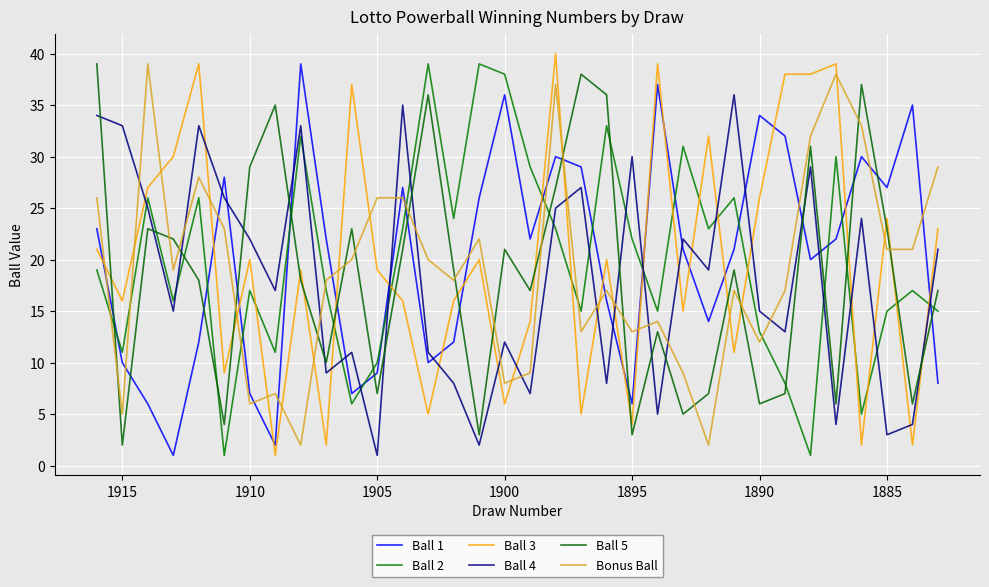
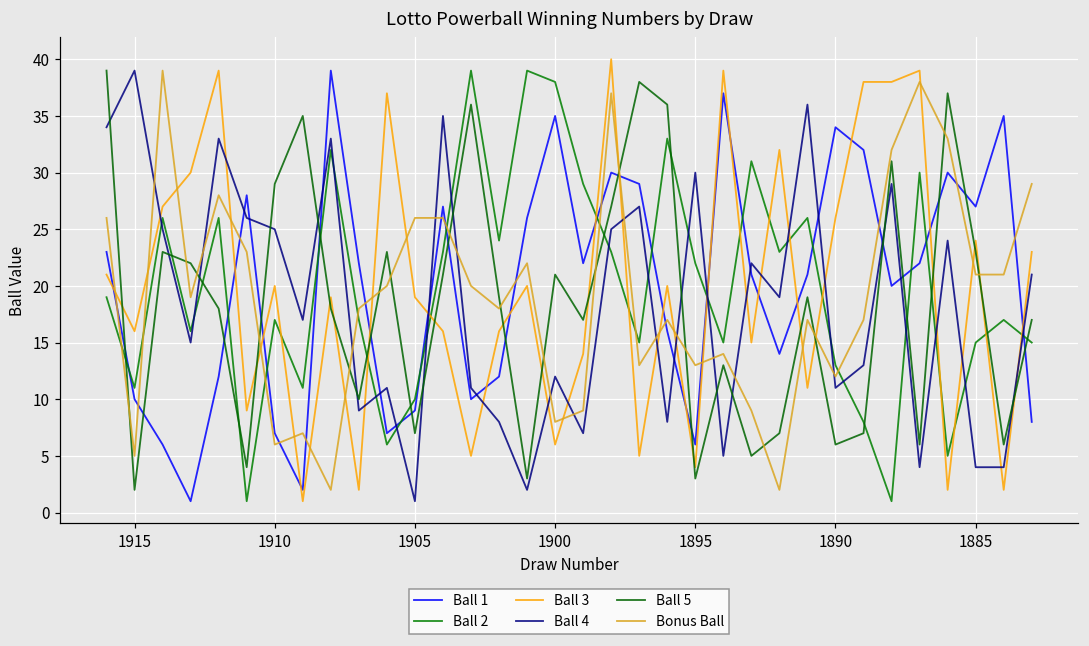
  {
    "Ball 1": {
      "1915": 10,
      "1910": 7,
      "1905": 9,
-     "1900": 36,
+     "1900": 35,
      "1895": 6,
      "1890": 34,
      "1885": 27
    },
    "Ball 4": {
-     "1915": 33,
-     "1910": 22,
+     "1915": 39,
+     "1910": 25,
      "1905": 1,
      "1900": 12,
      "1895": 30,
-     "1890": 15,
-     "1885": 3
+     "1890": 11,
+     "1885": 4
    }
  }
